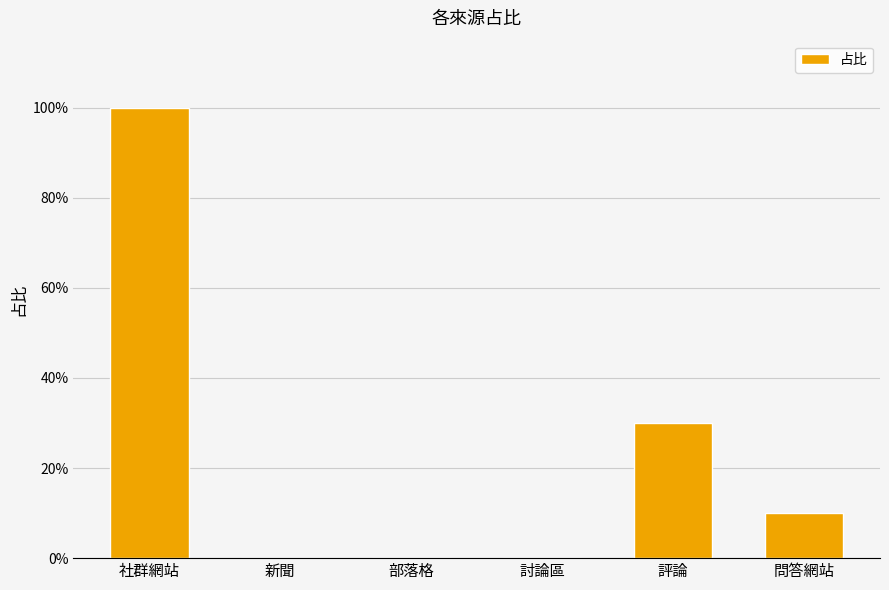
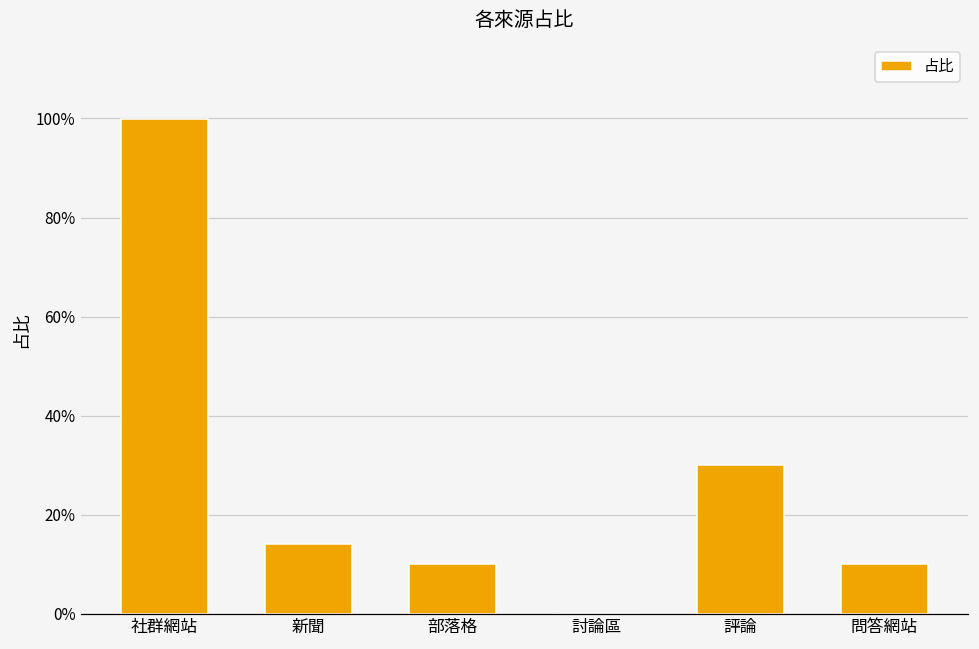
  {
    "社群網站": "100%",
-   "新聞": "0%",
-   "部落格": "0%",
+   "新聞": "14%",
+   "部落格": "10%",
    "討論區": "0%",
    "評論": "30%",
    "問答網站": "10%"
  }
